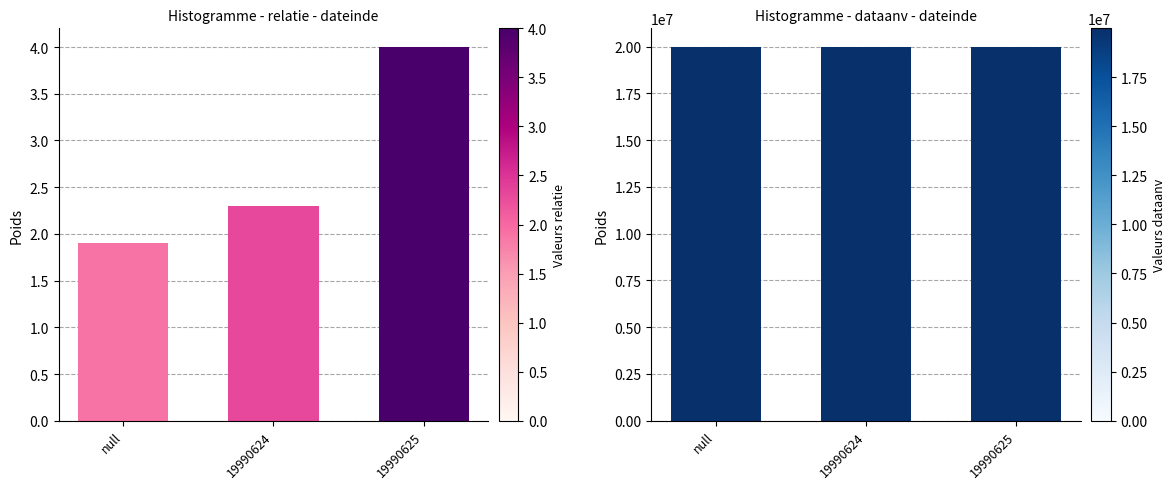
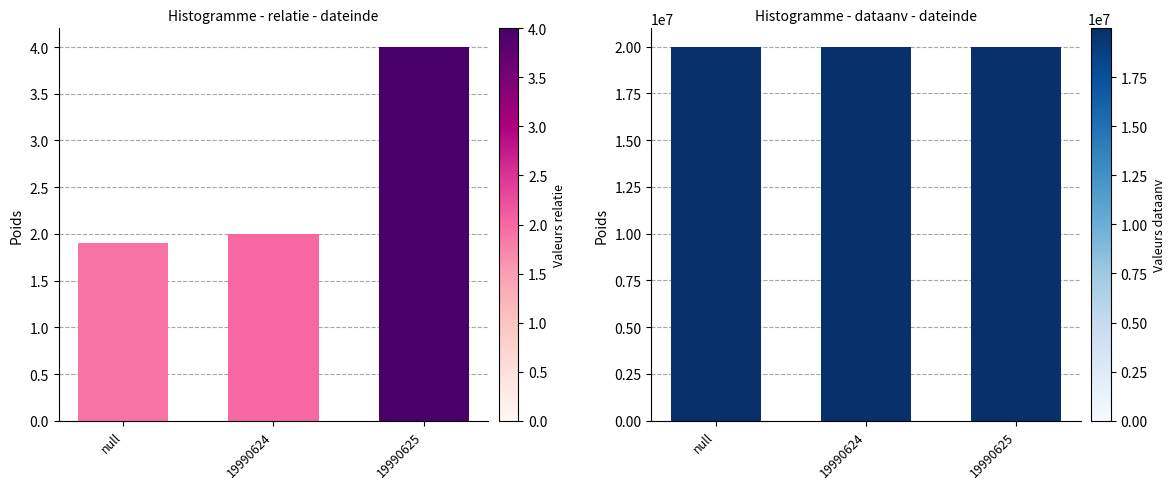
  {
    "Histogramme - relatie - dateinde": {
      "null": 1.9,
-     "19990624": 2.3,
+     "19990624": 2.0,
      "19990625": 4.0
    },
    "Histogramme - dataanv - dateinde": {
      "null": 20000000,
      "19990624": 20000000,
      "19990625": 20000000
    }
  }
